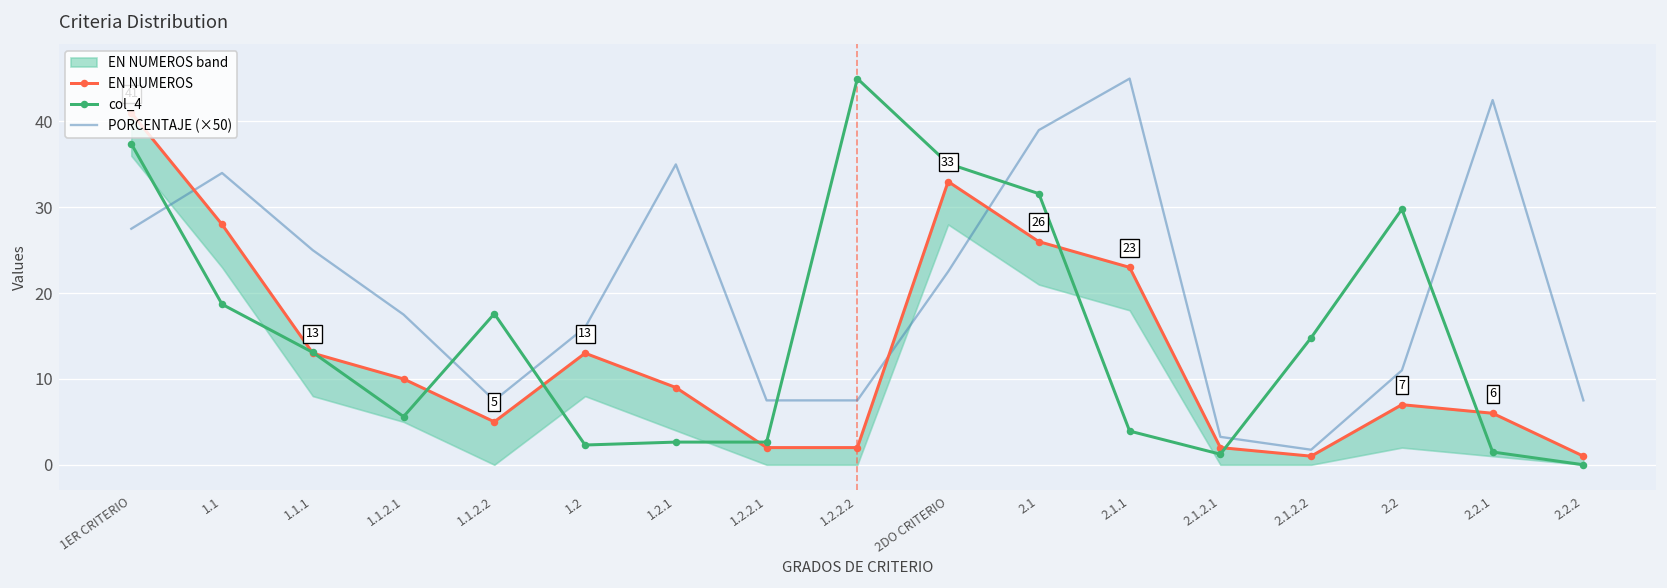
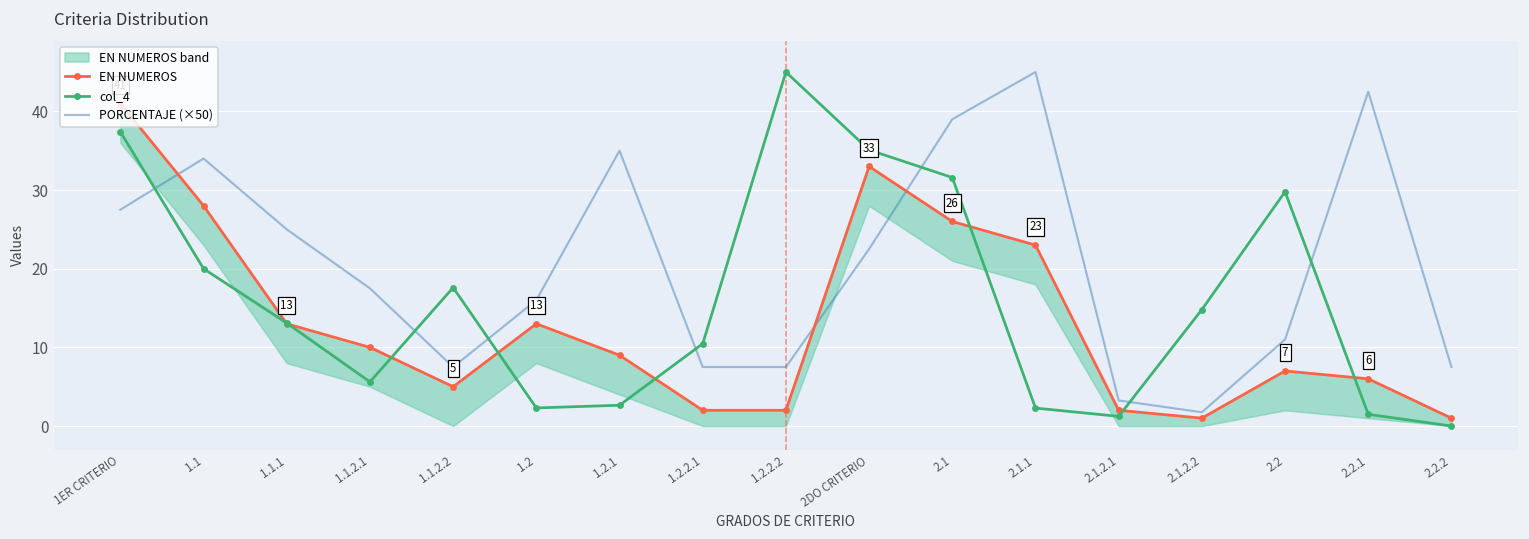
  {
    "col_4": {
      "1ER CRITERIO": 37,
-     "1.1": 19,
+     "1.1": 20,
      "1.1.2.1": 6,
      "1.1.2.2": 18,
      "1.2": 2,
      "1.2.1": 3,
-     "1.2.2.1": 3,
+     "1.2.2.1": 10,
      "1.2.2.2": 45,
      "2.1": 32,
-     "2.1.1": 4,
+     "2.1.1": 2,
      "2.1.2.1": 1,
      "2.1.2.2": 15,
      "2.2": 30,
      "2.2.1": 1,
      "2.2.2": 0
    }
  }
